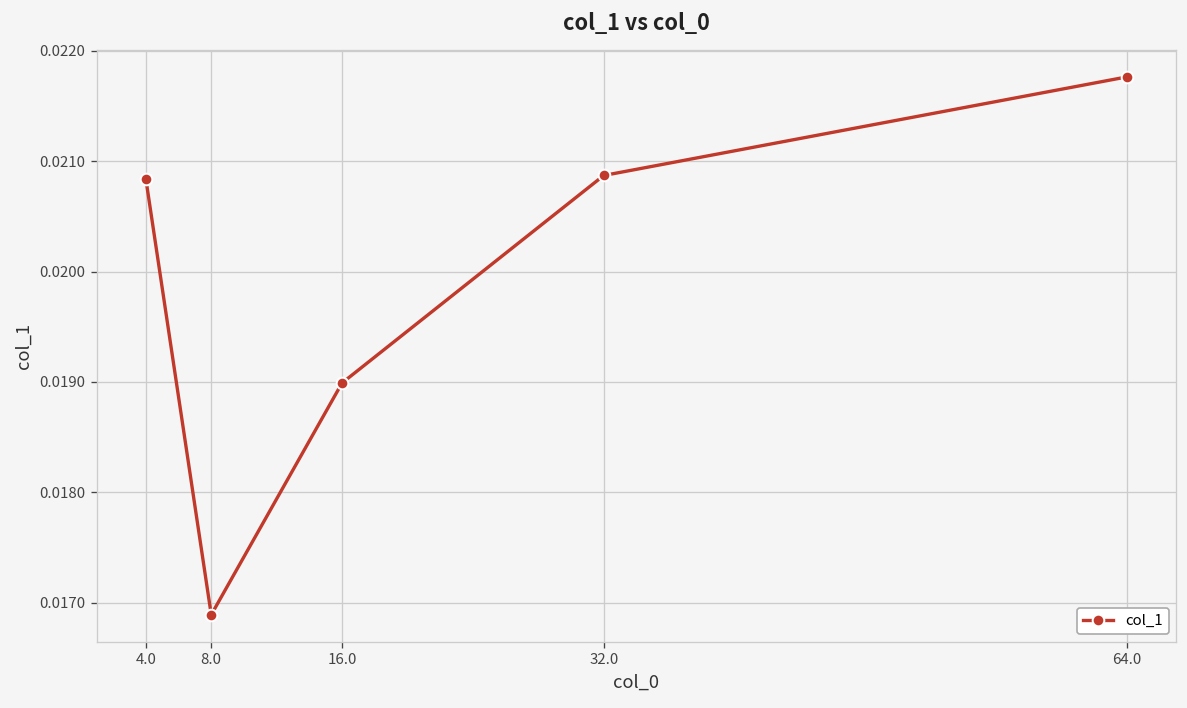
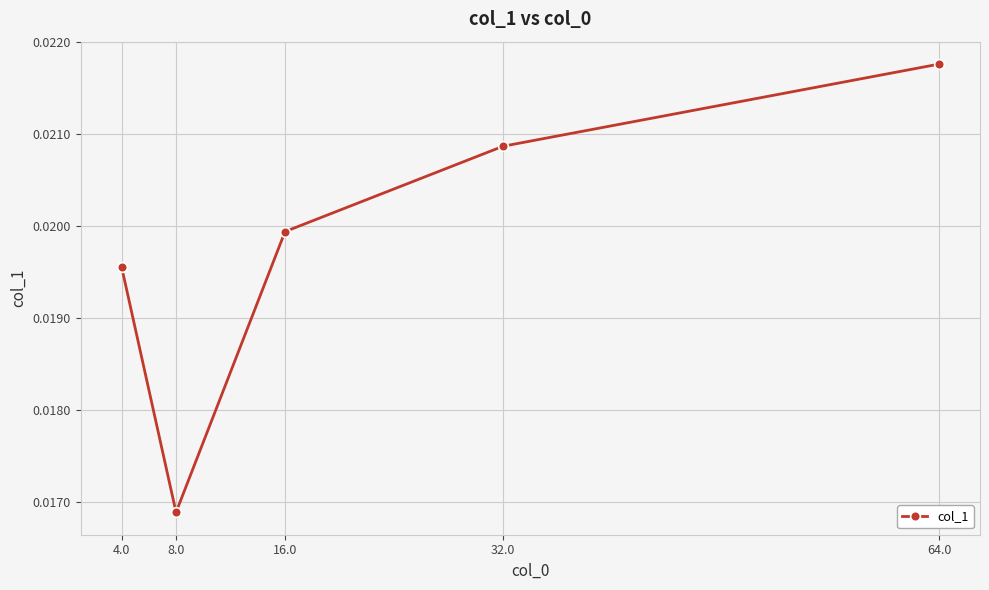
  {
-   "4.0": 0.0208,
+   "4.0": 0.0196,
    "8.0": 0.0169,
-   "16.0": 0.0190,
+   "16.0": 0.0199,
    "32.0": 0.0209,
    "64.0": 0.0218
  }
